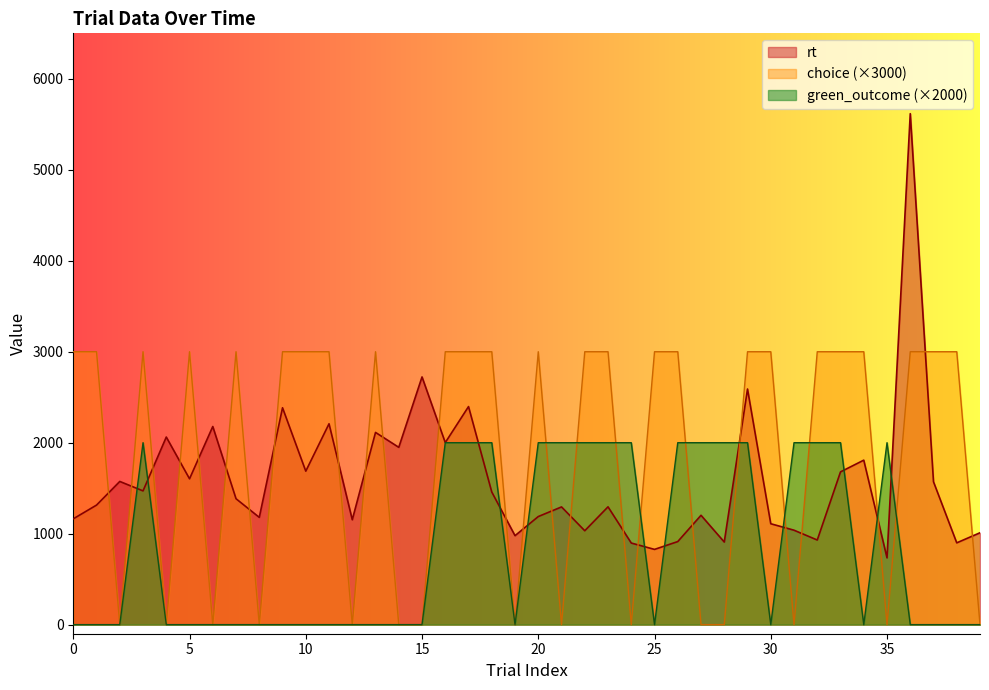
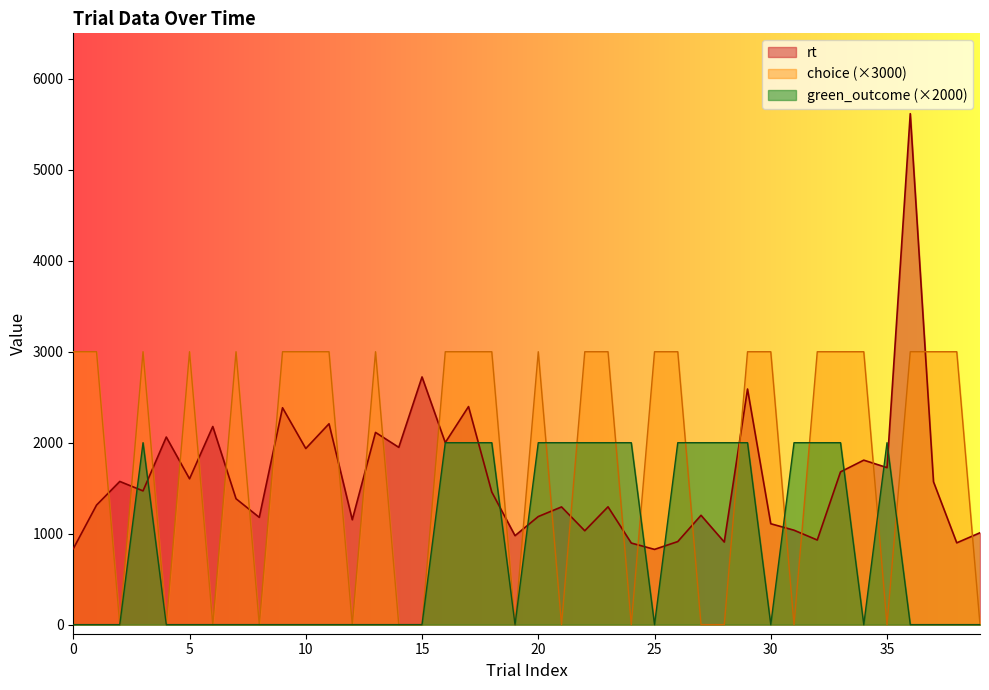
  {
    "rt": {
-     "0": 1200,
+     "0": 800,
      "5": 1600,
-     "10": 1700,
+     "10": 1900,
      "15": 2700,
      "20": 1200,
      "25": 800,
      "30": 1100,
-     "35": 700
+     "35": 1700
    },
    "choice (×3000)": {
      "0": 3000,
      "5": 3000,
      "10": 3000,
      "20": 3000,
      "25": 3000,
      "30": 3000,
      "35": 0
    },
    "green_outcome (×2000)": {
      "0": 0,
      "5": 0,
      "10": 0,
      "20": 2000,
      "25": 0,
      "30": 0,
      "35": 2000
    }
  }
